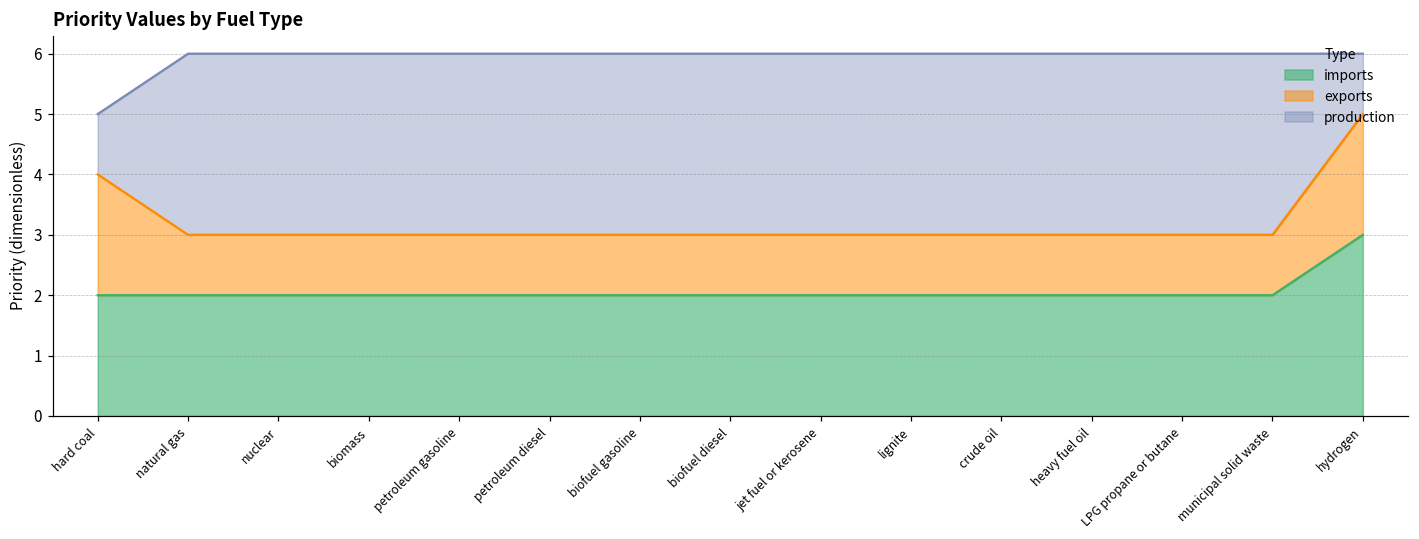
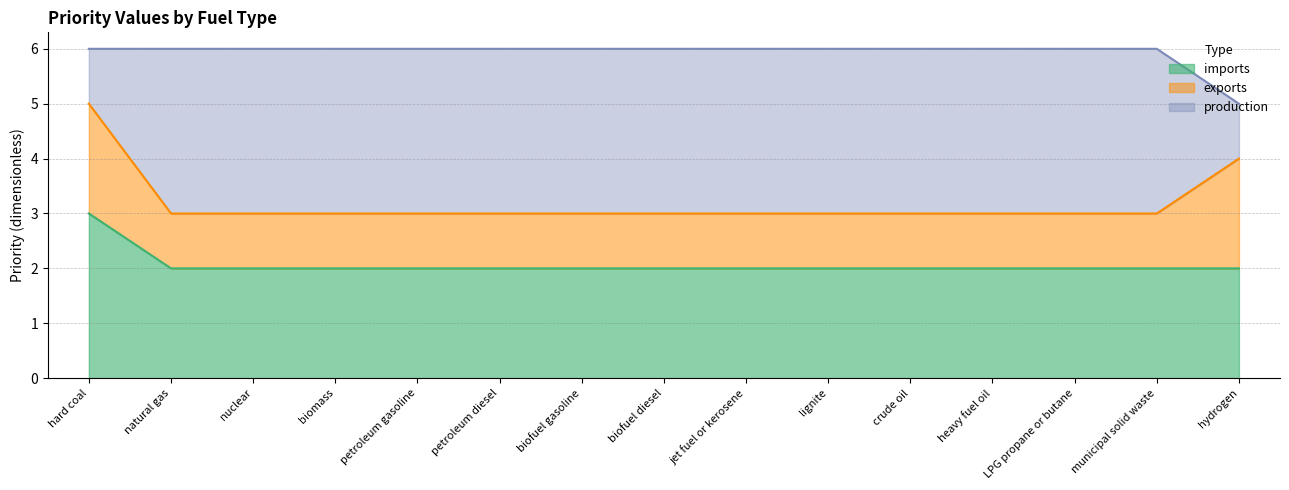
  {
    "imports": {
-     "hard coal": 2,
+     "hard coal": 3,
      "natural gas": 2,
      "nuclear": 2,
      "biomass": 2,
      "petroleum gasoline": 2,
      "petroleum diesel": 2,
      "biofuel gasoline": 2,
      "biofuel diesel": 2,
      "jet fuel or kerosene": 2,
      "lignite": 2,
      "crude oil": 2,
      "heavy fuel oil": 2,
      "LPG propane or butane": 2,
      "municipal solid waste": 2,
-     "hydrogen": 3
+     "hydrogen": 2
    },
    "exports": {
      "hard coal": 2,
      "natural gas": 1,
      "nuclear": 1,
      "biomass": 1,
      "petroleum gasoline": 1,
      "petroleum diesel": 1,
      "biofuel gasoline": 1,
      "biofuel diesel": 1,
      "jet fuel or kerosene": 1,
      "lignite": 1,
      "crude oil": 1,
      "heavy fuel oil": 1,
      "LPG propane or butane": 1,
      "municipal solid waste": 1,
      "hydrogen": 2
    },
    "production": {
      "hard coal": 1,
      "natural gas": 3,
      "nuclear": 3,
      "biomass": 3,
      "petroleum gasoline": 3,
      "petroleum diesel": 3,
      "biofuel gasoline": 3,
      "biofuel diesel": 3,
      "jet fuel or kerosene": 3,
      "lignite": 3,
      "crude oil": 3,
      "heavy fuel oil": 3,
      "LPG propane or butane": 3,
      "municipal solid waste": 3,
      "hydrogen": 1
    }
  }
